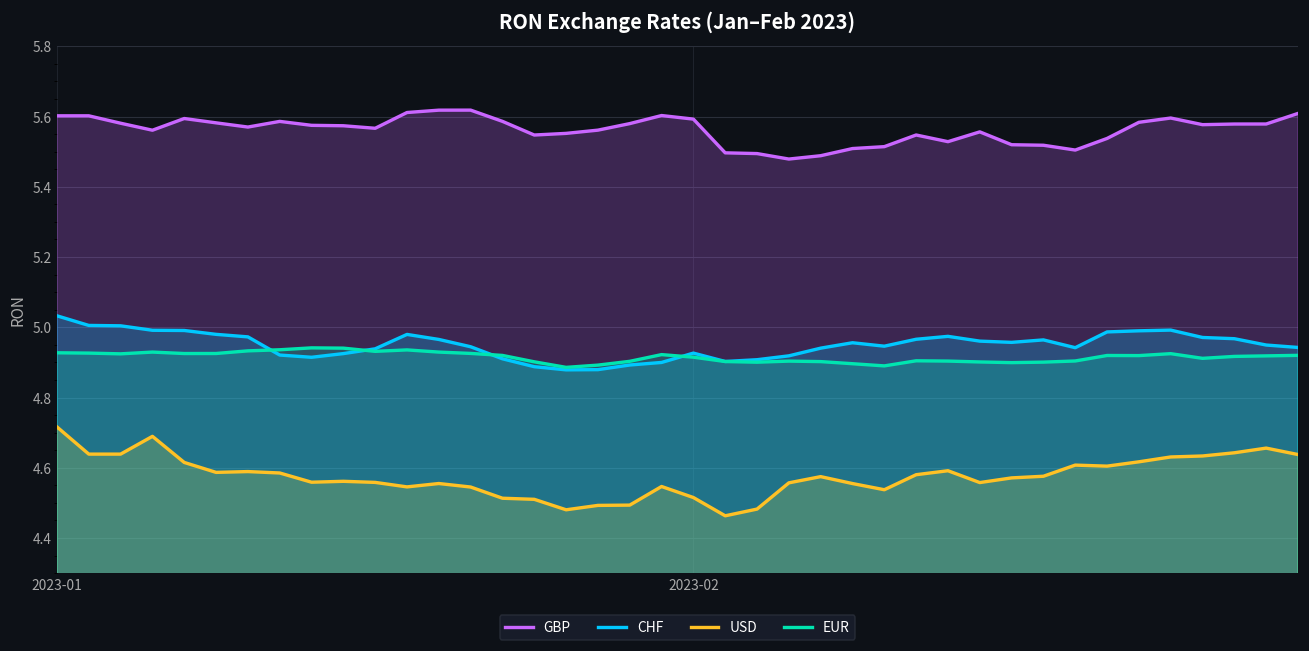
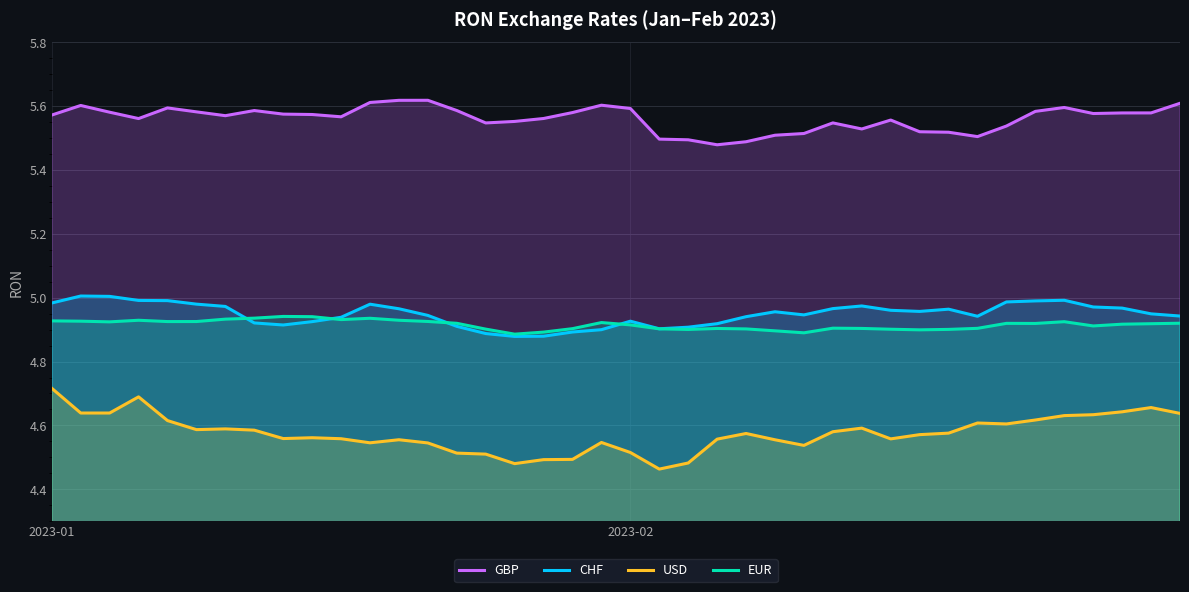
  {
    "GBP": {
-     "2023-01": 5.60,
+     "2023-01": 5.57,
      "2023-02": 5.59
    },
    "CHF": {
-     "2023-01": 5.03,
+     "2023-01": 4.98,
      "2023-02": 4.93
    },
    "USD": {
      "2023-01": 4.72,
      "2023-02": 4.52
    },
    "EUR": {
      "2023-01": 4.93,
      "2023-02": 4.91
    }
  }
